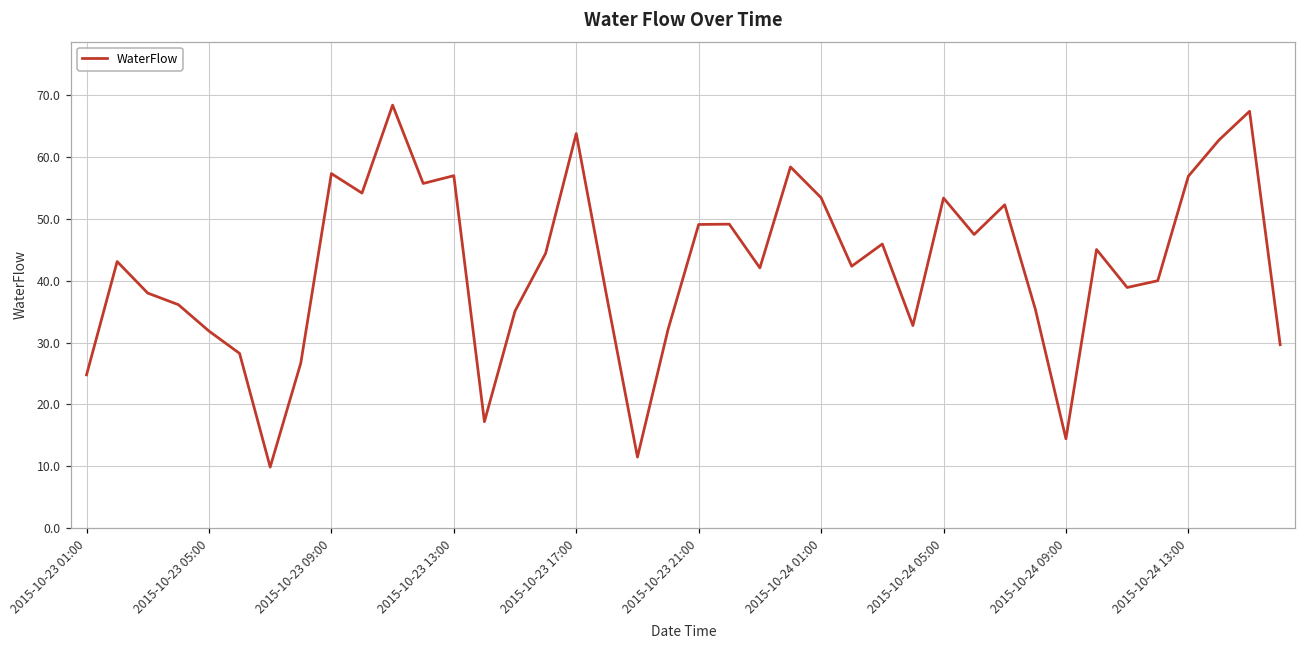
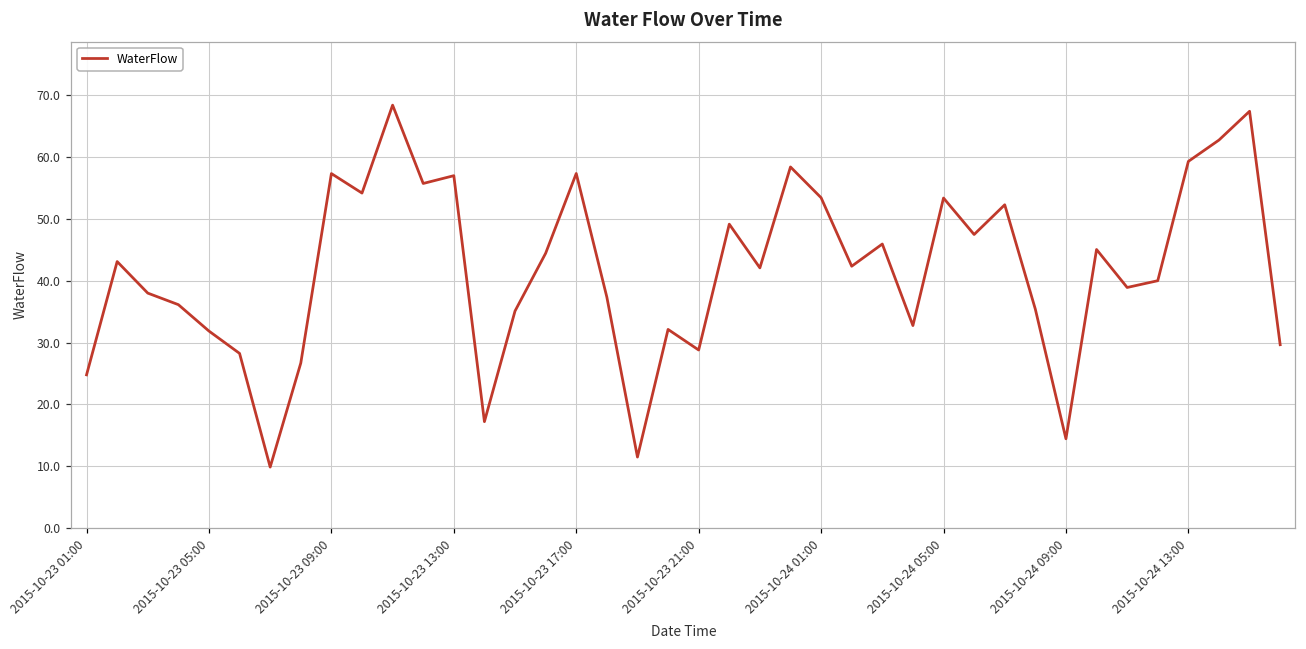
  {
    "2015-10-23 01:00": 25,
    "2015-10-23 05:00": 32,
    "2015-10-23 09:00": 57,
    "2015-10-23 13:00": 57,
-   "2015-10-23 17:00": 64,
-   "2015-10-23 21:00": 49,
+   "2015-10-23 17:00": 57,
+   "2015-10-23 21:00": 29,
    "2015-10-24 01:00": 53,
    "2015-10-24 05:00": 53,
    "2015-10-24 09:00": 14,
-   "2015-10-24 13:00": 57
+   "2015-10-24 13:00": 59
  }
